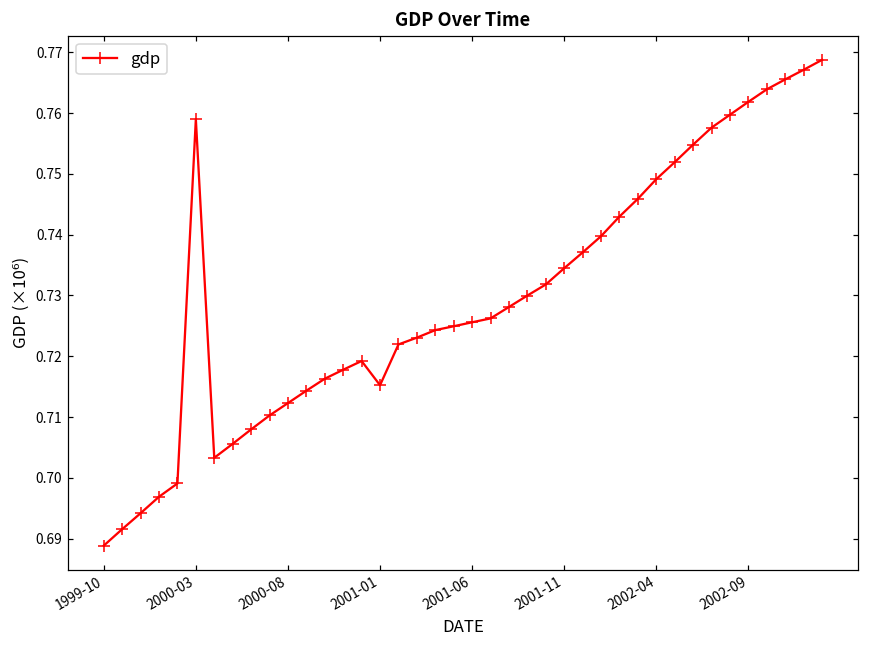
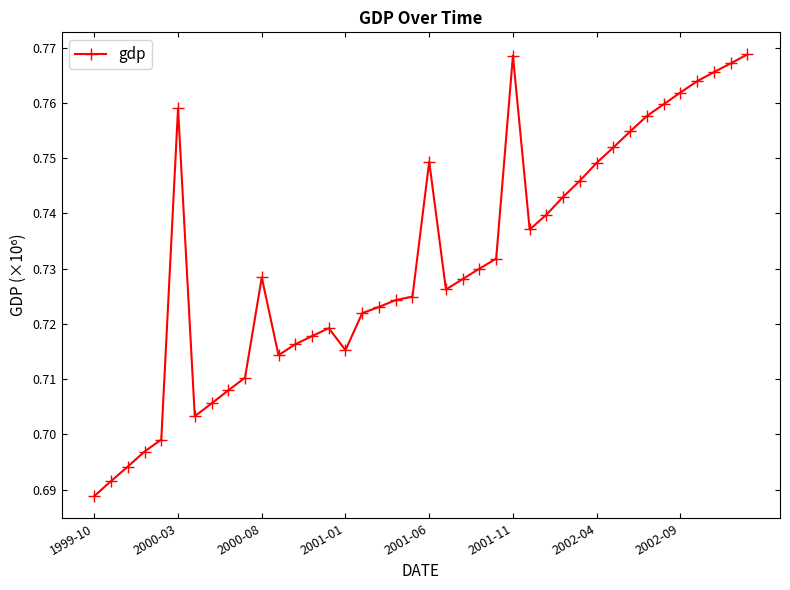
  {
    "1999-10": 0.689,
    "2000-03": 0.759,
-   "2000-08": 0.712,
+   "2000-08": 0.728,
    "2001-01": 0.715,
-   "2001-06": 0.726,
-   "2001-11": 0.734,
+   "2001-06": 0.749,
+   "2001-11": 0.769,
    "2002-04": 0.749,
    "2002-09": 0.762
  }
